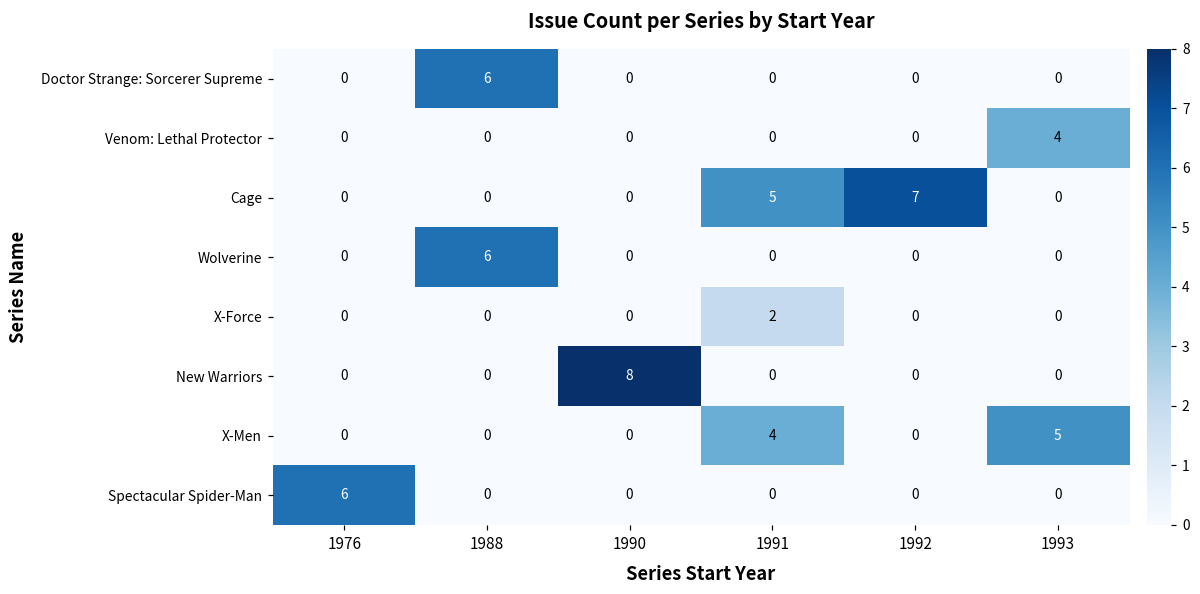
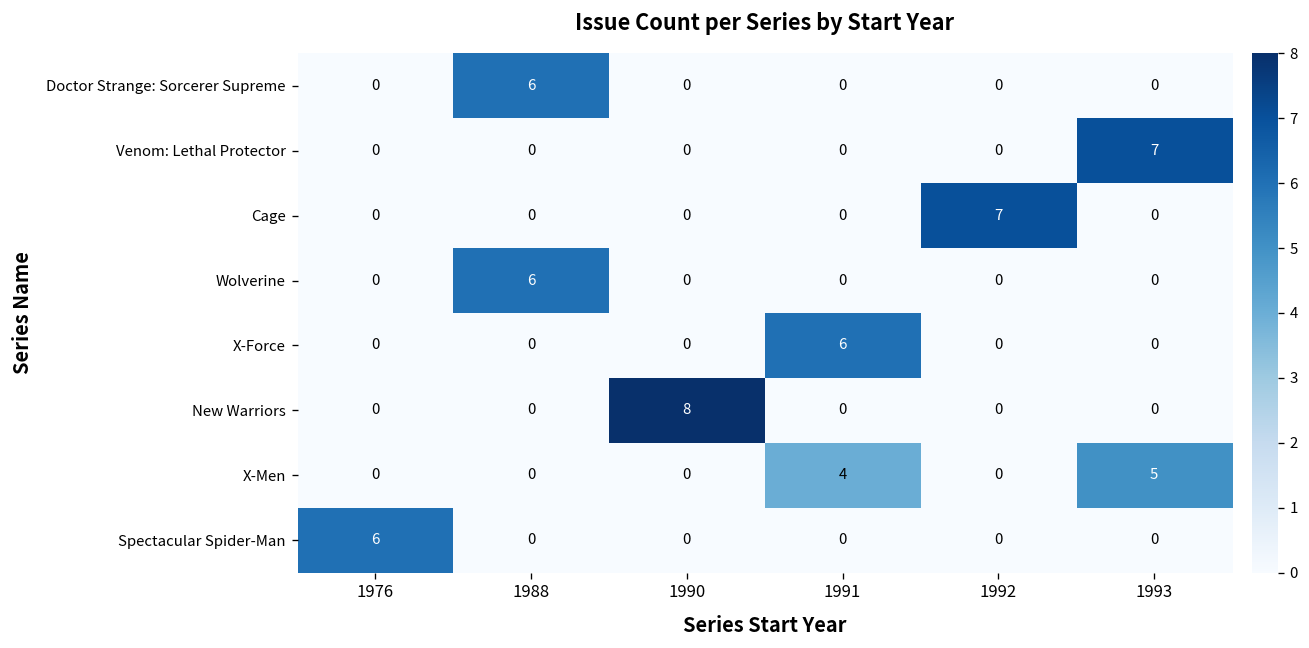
  {
    "Doctor Strange: Sorcerer Supreme": {
      "1976": 0,
      "1988": 6,
      "1990": 0,
      "1991": 0,
      "1992": 0,
      "1993": 0
    },
    "Venom: Lethal Protector": {
      "1976": 0,
      "1988": 0,
      "1990": 0,
      "1991": 0,
      "1992": 0,
-     "1993": 4
+     "1993": 7
    },
    "Cage": {
      "1976": 0,
      "1988": 0,
      "1990": 0,
-     "1991": 5,
+     "1991": 0,
      "1992": 7,
      "1993": 0
    },
    "Wolverine": {
      "1976": 0,
      "1988": 6,
      "1990": 0,
      "1991": 0,
      "1992": 0,
      "1993": 0
    },
    "X-Force": {
      "1976": 0,
      "1988": 0,
      "1990": 0,
-     "1991": 2,
+     "1991": 6,
      "1992": 0,
      "1993": 0
    },
    "New Warriors": {
      "1976": 0,
      "1988": 0,
      "1990": 8,
      "1991": 0,
      "1992": 0,
      "1993": 0
    },
    "X-Men": {
      "1976": 0,
      "1988": 0,
      "1990": 0,
      "1991": 4,
      "1992": 0,
      "1993": 5
    },
    "Spectacular Spider-Man": {
      "1976": 6,
      "1988": 0,
      "1990": 0,
      "1991": 0,
      "1992": 0,
      "1993": 0
    }
  }
